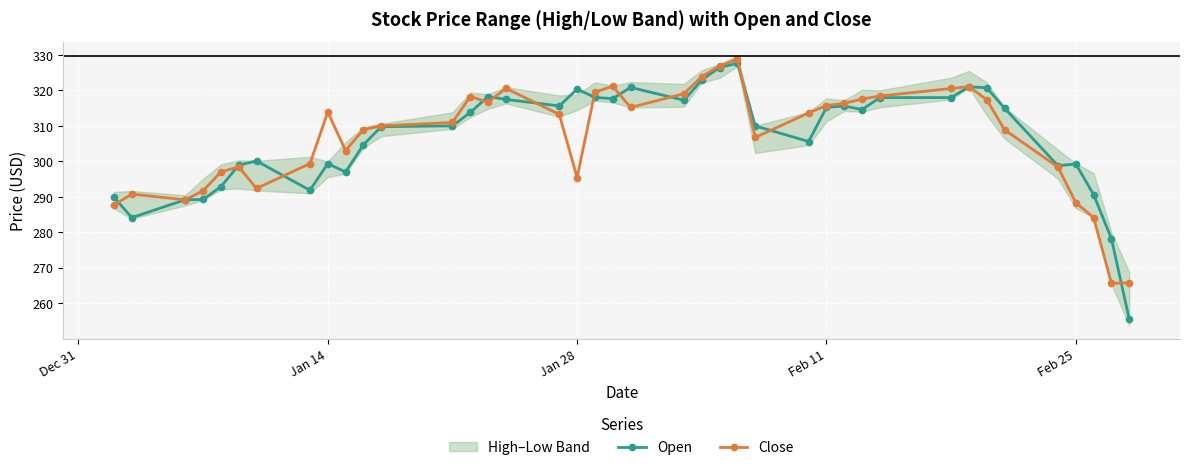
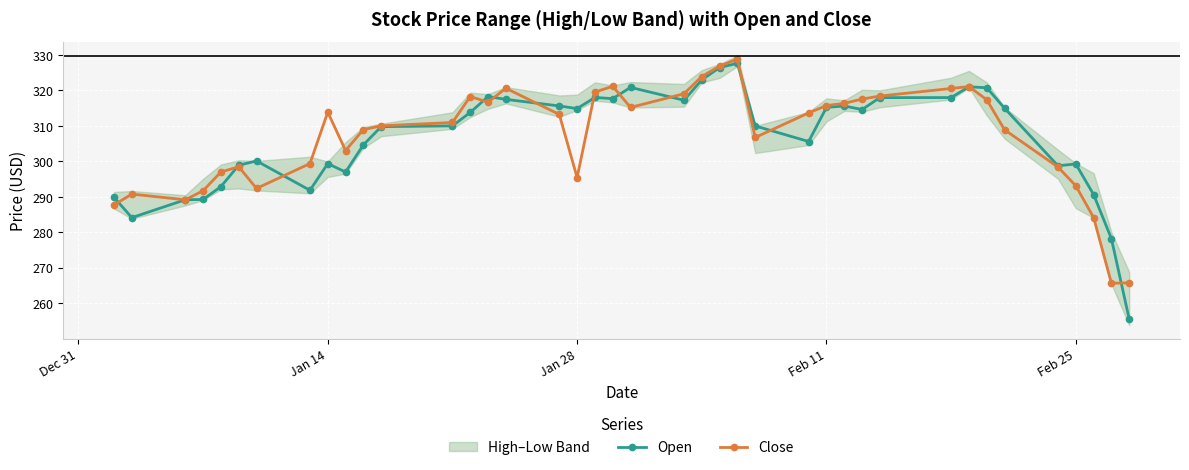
  {
    "Open": {
-     "Jan 28": 320
+     "Jan 28": 315
    },
    "Close": {
      "Jan 14": 314,
      "Jan 28": 295,
-     "Feb 25": 288
+     "Feb 25": 293
    }
  }
